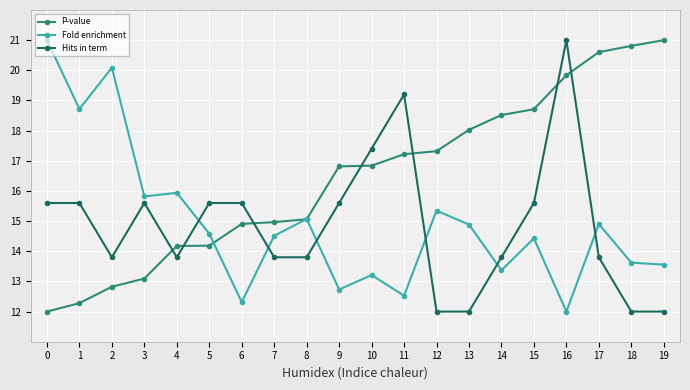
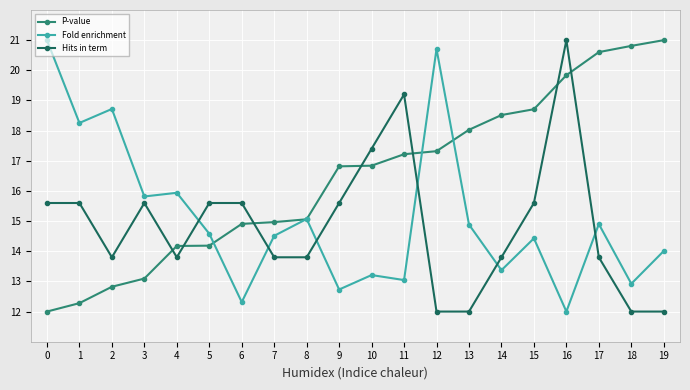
  {
    "Fold enrichment": {
-     "1": 18.7,
-     "2": 20.1,
+     "1": 18.3,
+     "2": 18.7,
      "3": 15.8,
      "4": 15.9,
      "5": 14.6,
      "6": 12.3,
      "7": 14.5,
      "9": 12.7,
      "10": 13.2,
-     "11": 12.5,
-     "12": 15.3,
+     "11": 13.0,
+     "12": 20.7,
      "13": 14.9,
      "14": 13.4,
      "15": 14.4,
      "16": 12.0,
      "17": 14.9,
-     "18": 13.6,
-     "19": 13.6
+     "18": 12.9,
+     "19": 14.0
    }
  }
